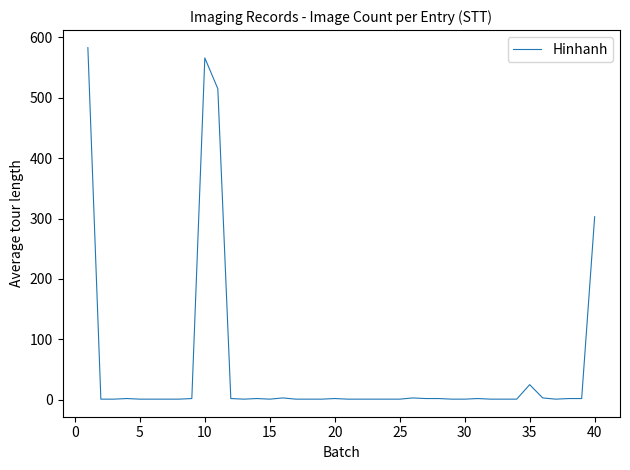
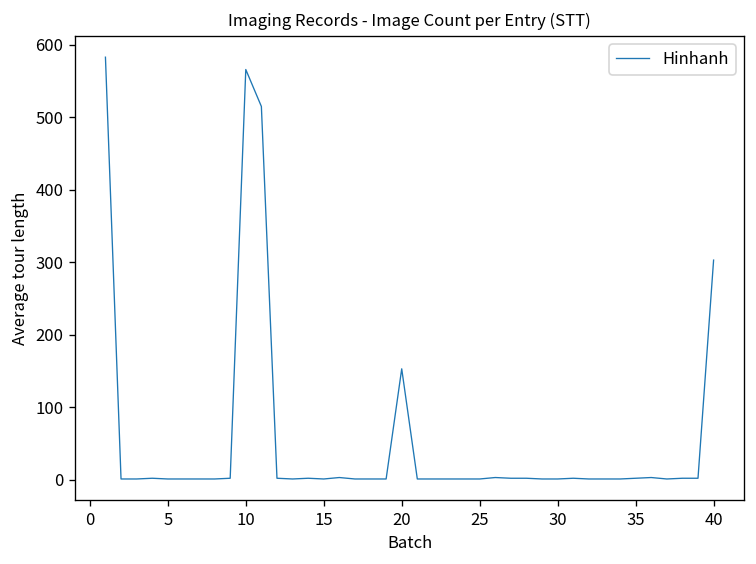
  {
    "5": 0,
    "10": 570,
    "15": 0,
-   "20": 0,
+   "20": 150,
    "25": 0,
    "30": 0,
-   "35": 30,
+   "35": 0,
    "40": 300
  }
